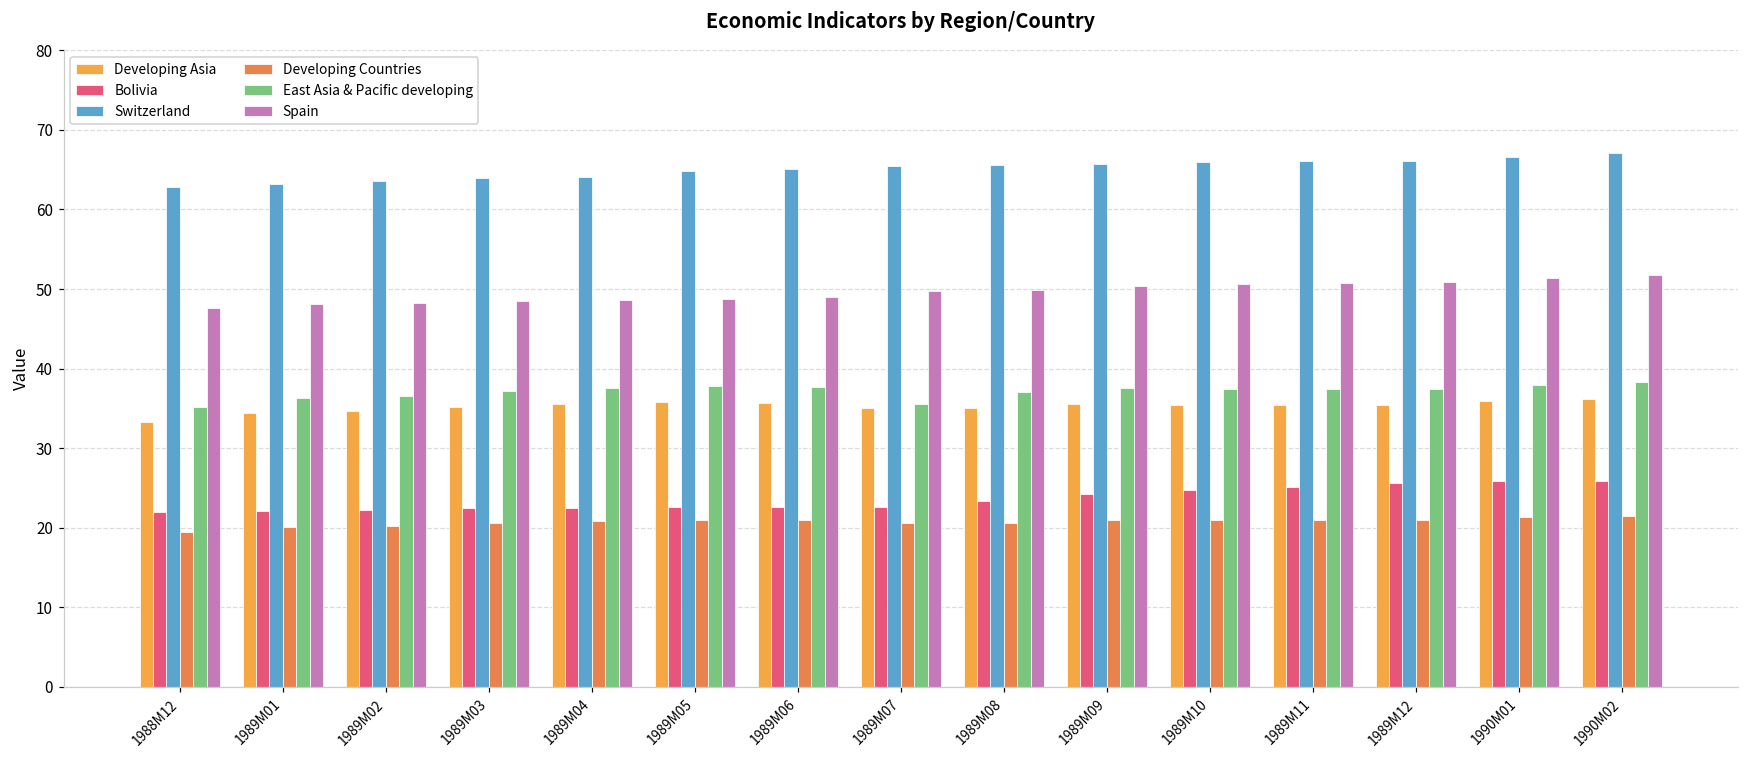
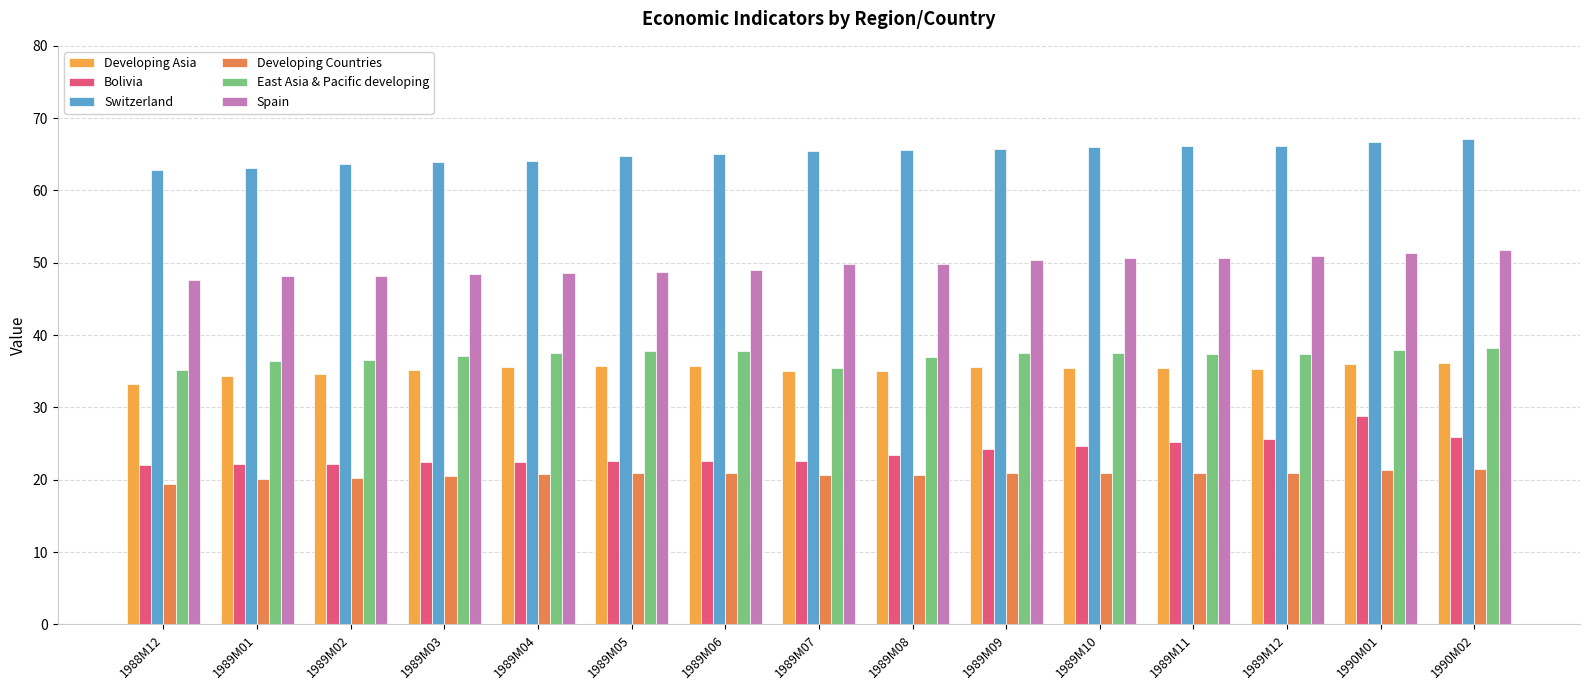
  {
    "Bolivia": {
      "1988M12": 22,
      "1989M01": 22,
      "1989M02": 22,
      "1989M03": 22,
      "1989M04": 22,
      "1989M05": 23,
      "1989M06": 23,
      "1989M07": 23,
      "1989M08": 23,
      "1989M09": 24,
      "1989M10": 25,
      "1989M11": 25,
      "1989M12": 26,
-     "1990M01": 26,
+     "1990M01": 29,
      "1990M02": 26
    },
    "Switzerland": {
      "1988M12": 63,
      "1989M01": 63,
      "1989M02": 64,
      "1989M03": 64,
      "1989M04": 64,
      "1989M05": 65,
      "1989M06": 65,
      "1989M07": 66,
      "1989M08": 66,
      "1989M09": 66,
      "1989M10": 66,
      "1989M11": 66,
      "1989M12": 66,
      "1990M01": 67,
      "1990M02": 67
    },
    "East Asia & Pacific developing": {
      "1988M12": 35,
      "1989M01": 36,
      "1989M02": 37,
      "1989M03": 37,
      "1989M04": 38,
      "1989M05": 38,
      "1989M06": 38,
      "1989M07": 35,
      "1989M08": 37,
      "1989M09": 38,
      "1989M10": 37,
      "1989M11": 37,
      "1989M12": 37,
      "1990M01": 38,
      "1990M02": 38
    },
    "Spain": {
      "1988M12": 48,
      "1989M01": 48,
      "1989M02": 48,
      "1989M03": 49,
      "1989M04": 49,
      "1989M05": 49,
      "1989M06": 49,
      "1989M07": 50,
      "1989M08": 50,
      "1989M09": 50,
      "1989M10": 51,
      "1989M11": 51,
      "1989M12": 51,
      "1990M01": 51,
      "1990M02": 52
    }
  }
